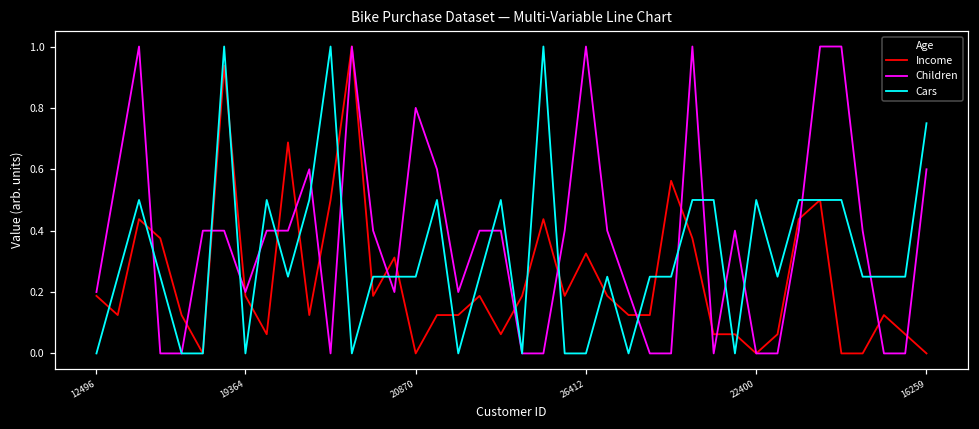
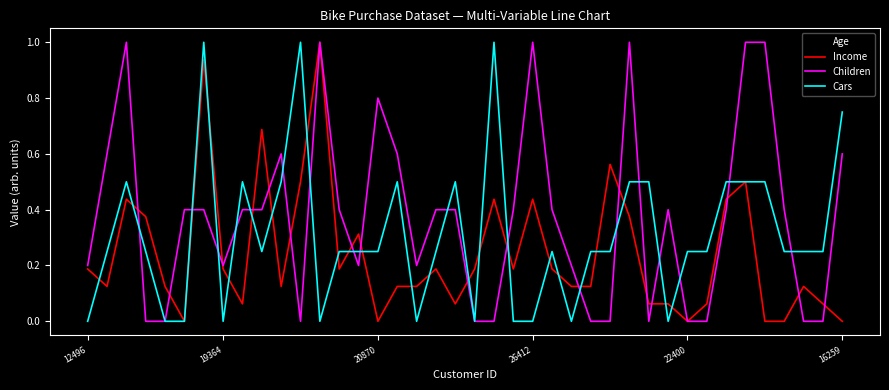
  {
    "Age": {
      "12496": 0.97,
      "19364": 0.51,
      "20870": 0.49,
      "26412": 0.89,
      "16259": 0.38
    },
    "Income": {
      "12496": 0.19,
      "19364": 0.19,
      "20870": 0.00,
-     "26412": 0.33,
+     "26412": 0.44,
      "16259": 0.00
    },
    "Children": {
      "12496": 0.20,
      "19364": 0.20,
      "20870": 0.80,
      "26412": 1.00,
      "16259": 0.60
    },
    "Cars": {
      "12496": 0.00,
      "19364": 0.00,
      "20870": 0.25,
      "26412": 0.00,
-     "22400": 0.50,
+     "22400": 0.25,
      "16259": 0.75
    }
  }
